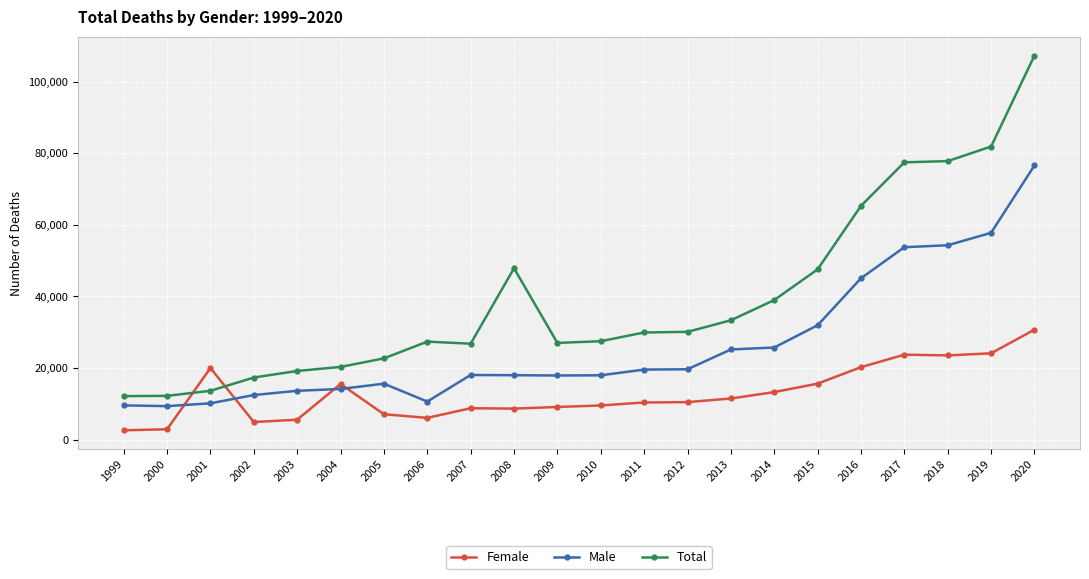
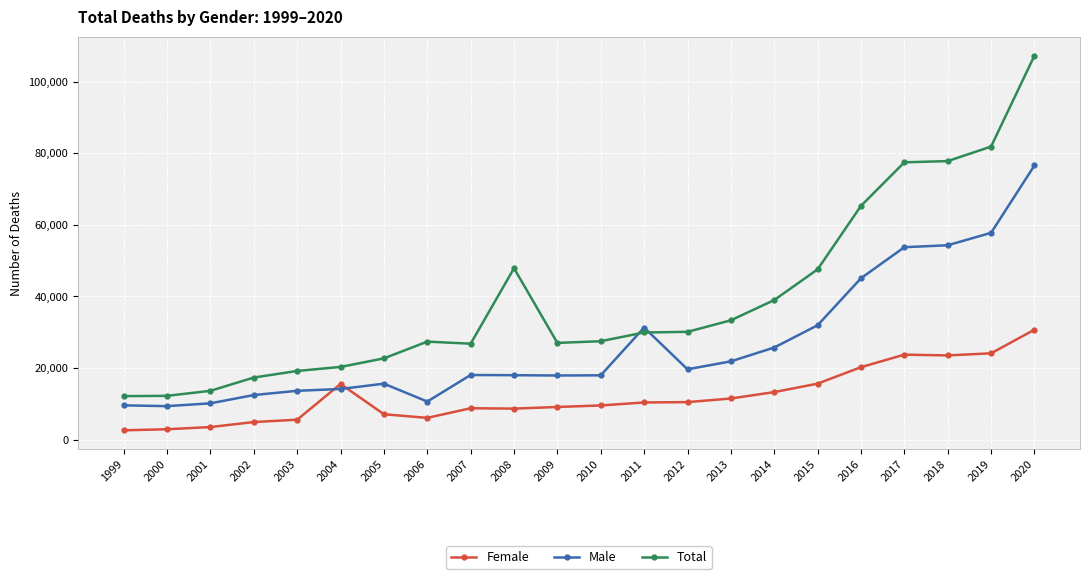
  {
    "Female": {
      "1999": "3,000",
      "2000": "3,000",
-     "2001": "20,000",
+     "2001": "3,000",
      "2002": "5,000",
      "2003": "6,000",
      "2004": "16,000",
      "2005": "7,000",
      "2006": "6,000",
      "2007": "9,000",
      "2008": "9,000",
      "2009": "9,000",
      "2010": "10,000",
      "2011": "10,000",
      "2012": "10,000",
      "2013": "11,000",
      "2014": "13,000",
      "2015": "16,000",
      "2016": "20,000",
      "2017": "24,000",
      "2018": "24,000",
      "2019": "24,000",
      "2020": "31,000"
    },
    "Male": {
      "1999": "10,000",
      "2000": "9,000",
      "2001": "10,000",
      "2002": "12,000",
      "2003": "14,000",
      "2004": "14,000",
      "2005": "16,000",
      "2006": "11,000",
      "2007": "18,000",
      "2008": "18,000",
      "2009": "18,000",
      "2010": "18,000",
-     "2011": "20,000",
+     "2011": "31,000",
      "2012": "20,000",
-     "2013": "25,000",
+     "2013": "22,000",
      "2014": "26,000",
      "2015": "32,000",
      "2016": "45,000",
      "2017": "54,000",
      "2018": "54,000",
      "2019": "58,000",
      "2020": "77,000"
    },
    "Total": {
      "1999": "12,000",
      "2000": "12,000",
      "2001": "14,000",
      "2002": "17,000",
      "2003": "19,000",
      "2004": "20,000",
      "2005": "23,000",
      "2006": "27,000",
      "2007": "27,000",
      "2008": "48,000",
      "2009": "27,000",
      "2010": "27,000",
      "2011": "30,000",
      "2012": "30,000",
      "2013": "33,000",
      "2014": "39,000",
      "2015": "48,000",
      "2016": "65,000",
      "2017": "77,000",
      "2018": "78,000",
      "2019": "82,000",
      "2020": "107,000"
    }
  }
